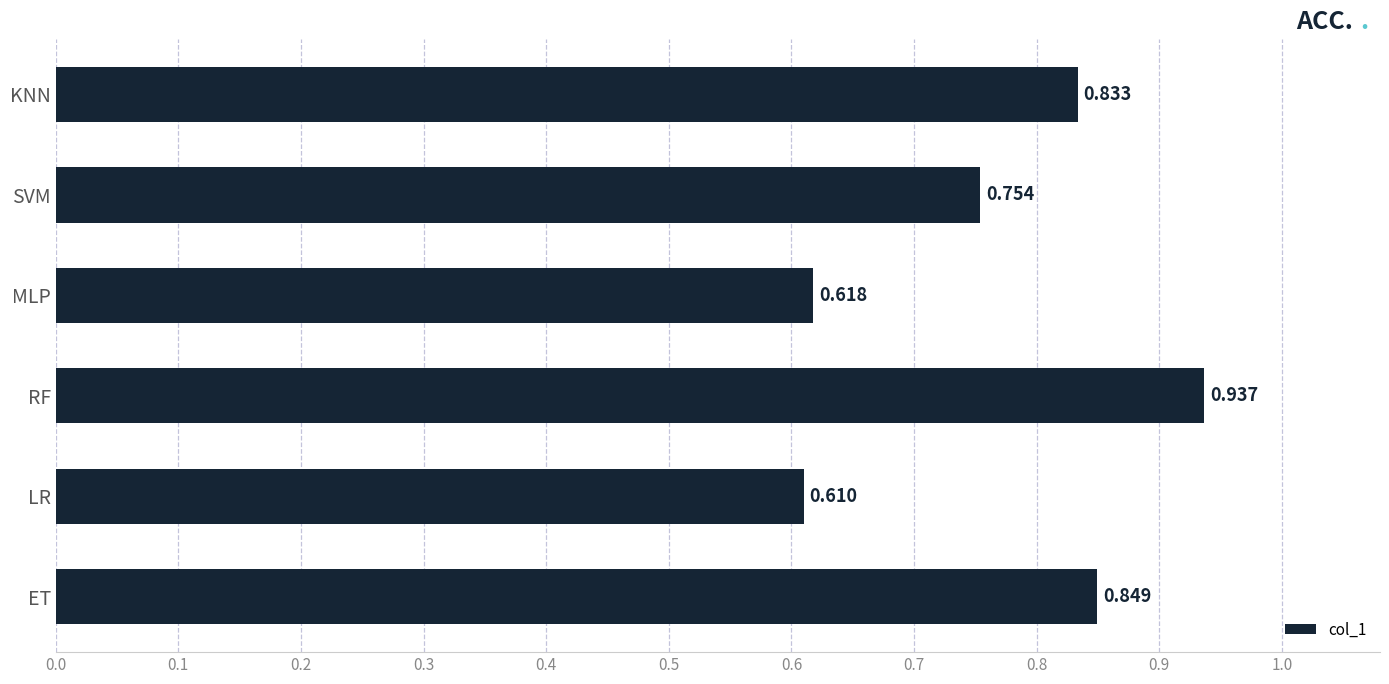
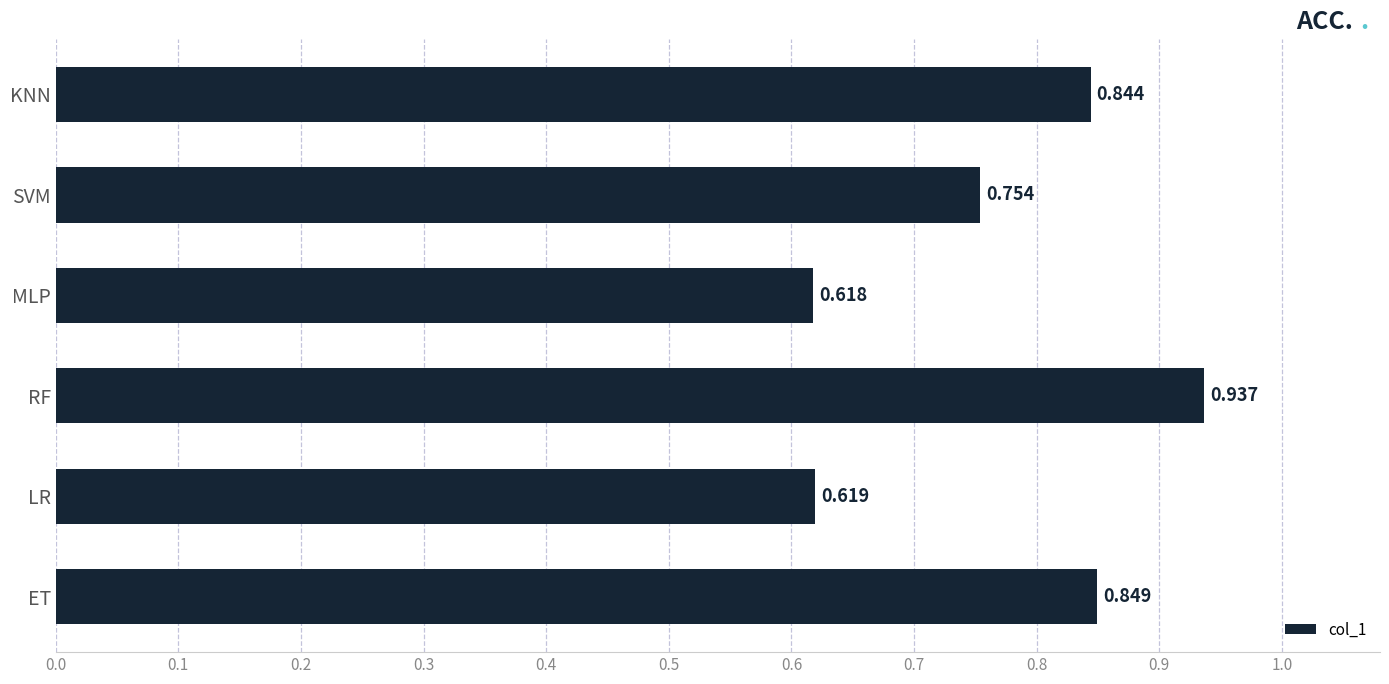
  {
-   "KNN": 0.833,
+   "KNN": 0.844,
    "SVM": 0.754,
    "MLP": 0.618,
    "RF": 0.937,
-   "LR": 0.610,
+   "LR": 0.619,
    "ET": 0.849
  }
